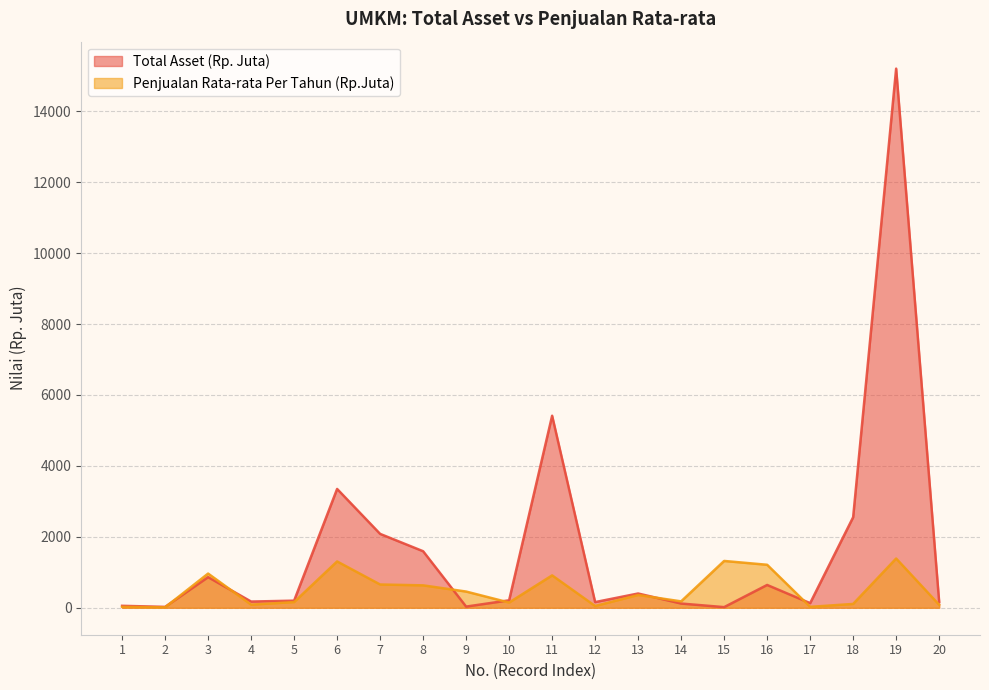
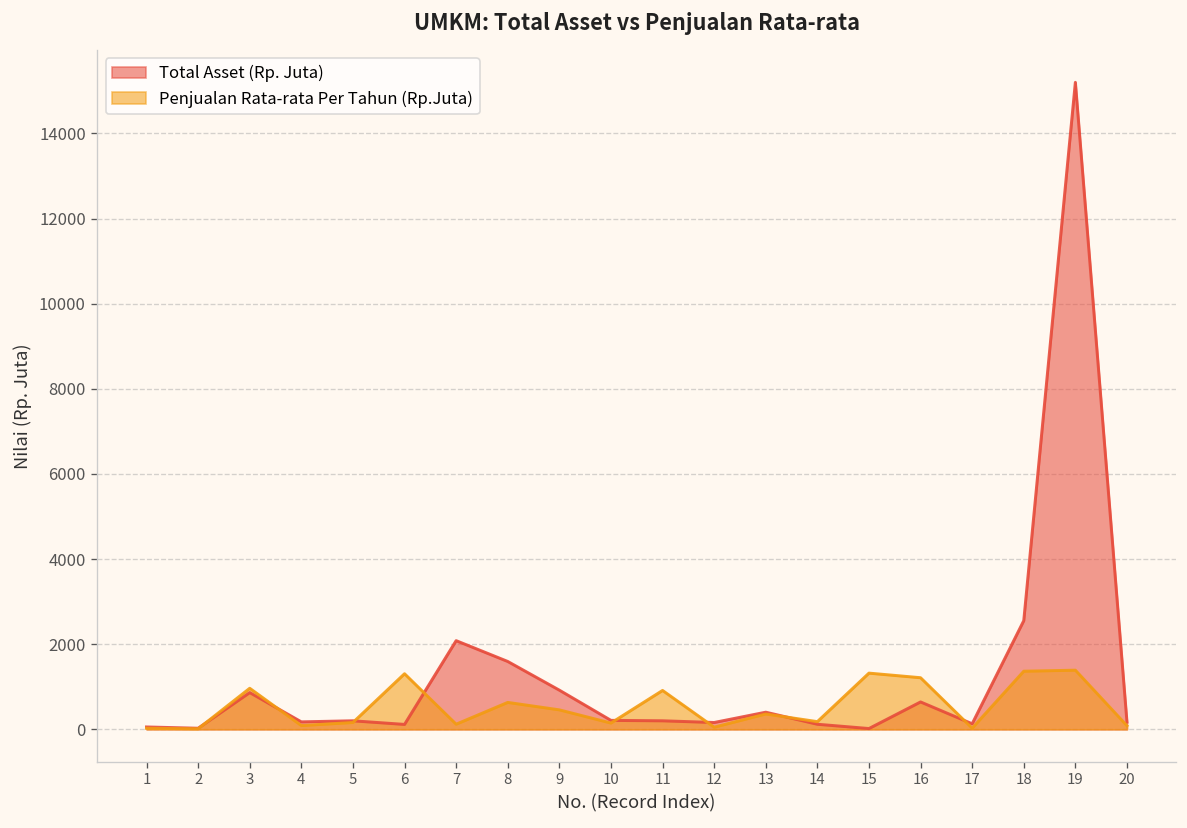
  {
    "Total Asset (Rp. Juta)": {
      "3": 900,
      "4": 200,
-     "6": 3400,
+     "6": 100,
      "7": 2100,
      "8": 1600,
-     "9": 0,
-     "11": 5400,
+     "9": 900,
+     "11": 200,
      "12": 200,
      "15": 0,
      "16": 600,
      "17": 100,
      "18": 2600,
      "19": 15200,
      "20": 200
    },
    "Penjualan Rata-rata Per Tahun (Rp.Juta)": {
      "3": 1000,
      "4": 100,
      "6": 1300,
-     "7": 700,
+     "7": 100,
      "8": 600,
      "9": 500,
      "11": 900,
      "12": 100,
      "15": 1300,
      "16": 1200,
      "17": 0,
-     "18": 100,
+     "18": 1400,
      "19": 1400,
      "20": 100
    }
  }
